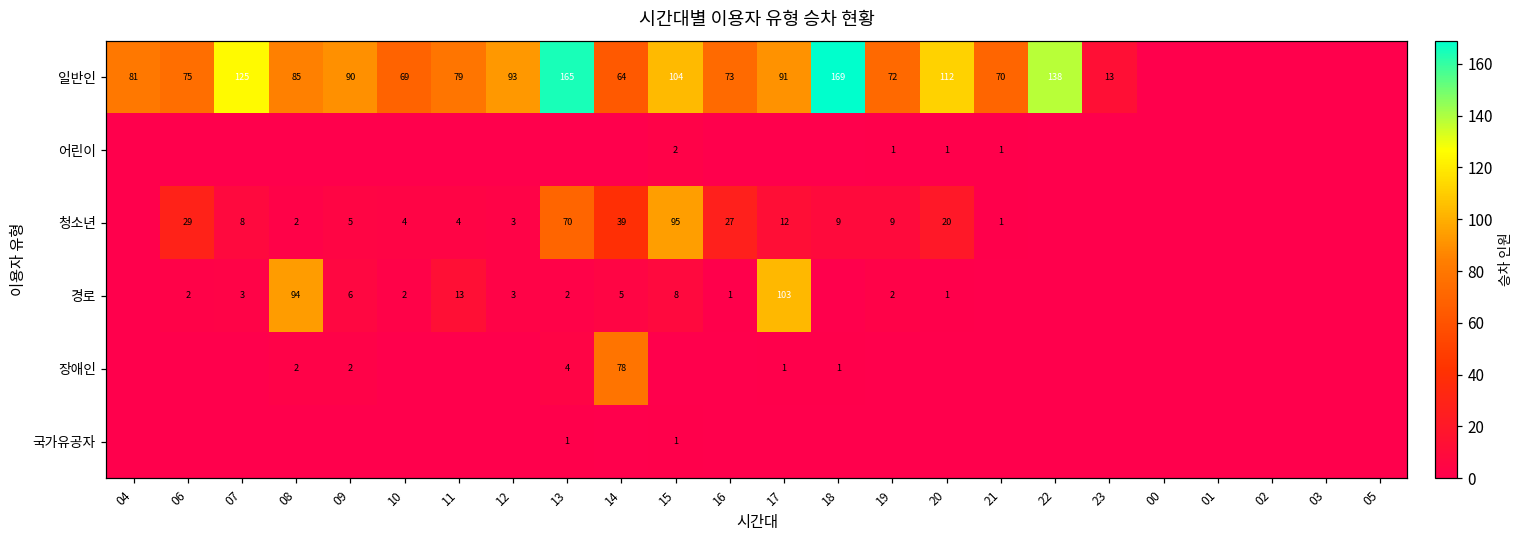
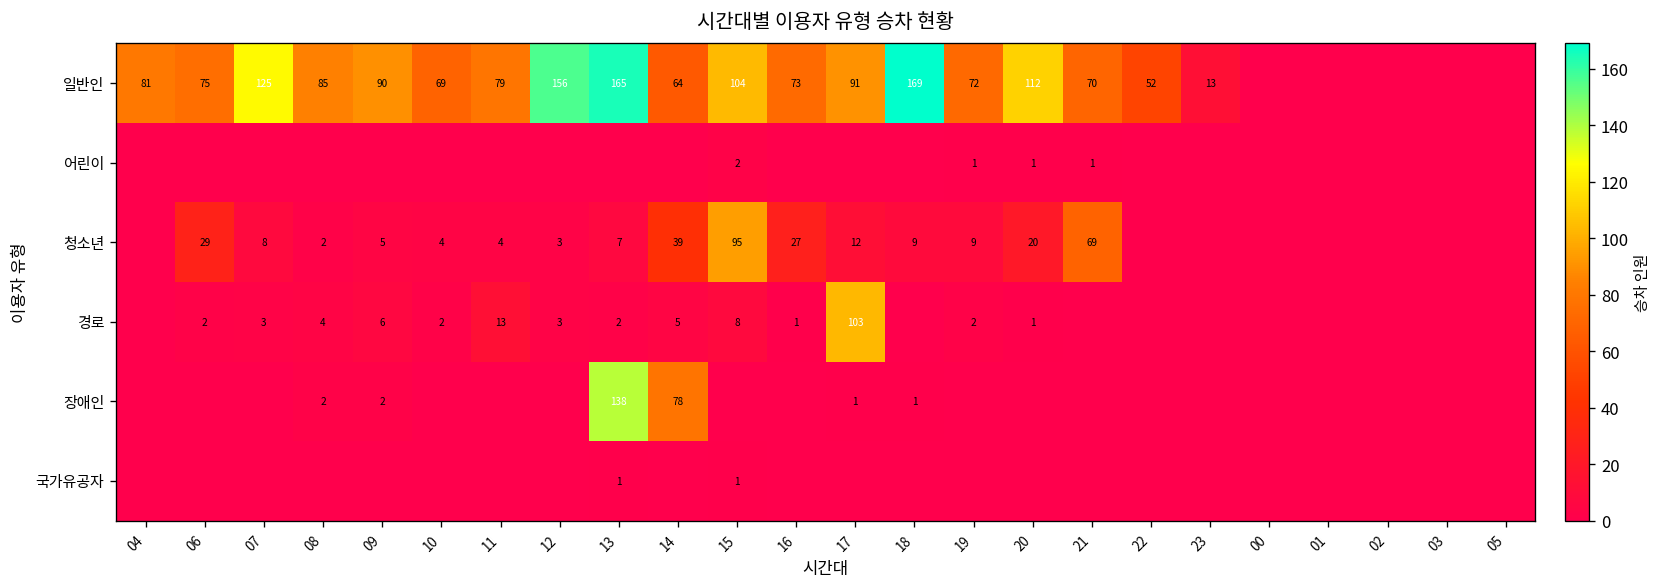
  {
    "일반인": {
      "04": 81,
      "06": 75,
      "07": 125,
      "08": 85,
      "09": 90,
      "10": 69,
      "11": 79,
-     "12": 93,
+     "12": 156,
      "13": 165,
      "14": 64,
      "15": 104,
      "16": 73,
      "17": 91,
      "18": 169,
      "19": 72,
      "20": 112,
      "21": 70,
-     "22": 138,
+     "22": 52,
      "23": 13
    },
    "어린이": {
      "15": 2,
      "19": 1,
      "20": 1,
      "21": 1
    },
    "청소년": {
      "06": 29,
      "07": 8,
      "08": 2,
      "09": 5,
      "10": 4,
      "11": 4,
      "12": 3,
-     "13": 70,
+     "13": 7,
      "14": 39,
      "15": 95,
      "16": 27,
      "17": 12,
      "18": 9,
      "19": 9,
      "20": 20,
-     "21": 1
+     "21": 69
    },
    "경로": {
      "06": 2,
      "07": 3,
-     "08": 94,
+     "08": 4,
      "09": 6,
      "10": 2,
      "11": 13,
      "12": 3,
      "13": 2,
      "14": 5,
      "15": 8,
      "16": 1,
      "17": 103,
      "19": 2,
      "20": 1
    },
    "장애인": {
      "08": 2,
      "09": 2,
-     "13": 4,
+     "13": 138,
      "14": 78,
      "17": 1,
      "18": 1
    },
    "국가유공자": {
      "13": 1,
      "15": 1
    }
  }
